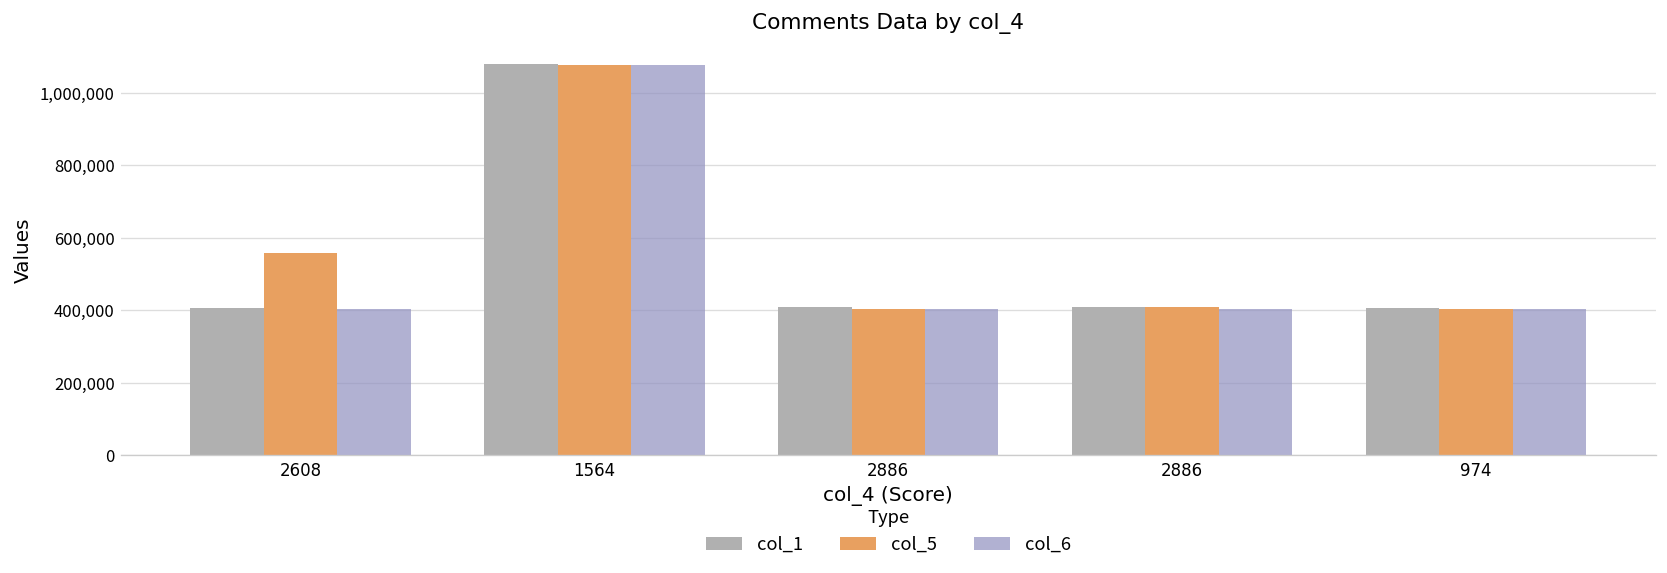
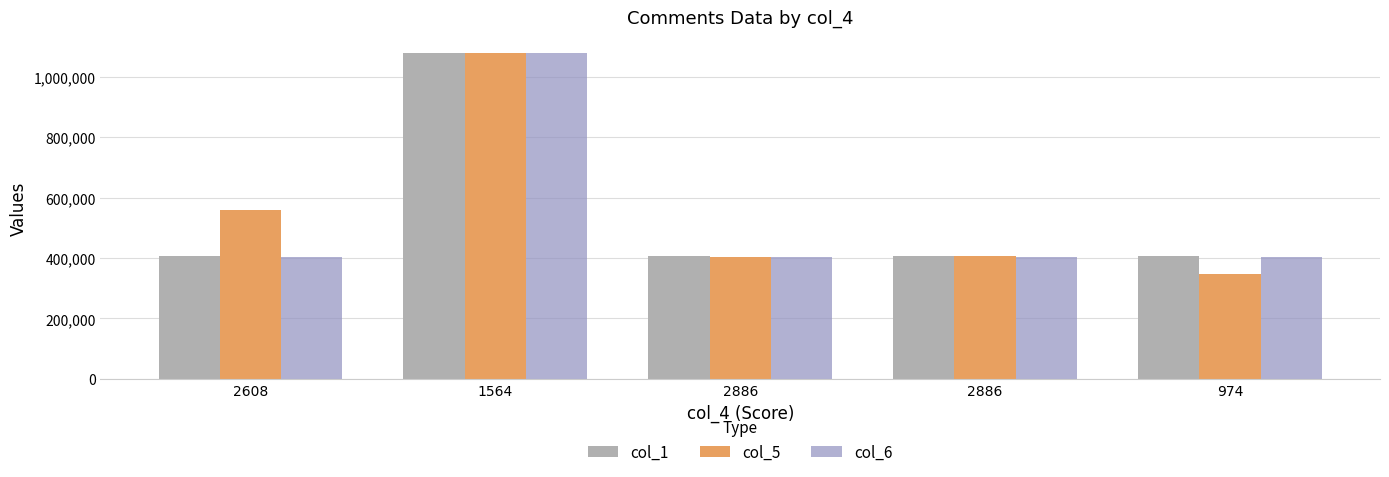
  {
    "col_5": {
      "2608": "560,000",
      "1564": "1,080,000",
-     "974": "400,000"
+     "974": "350,000"
    }
  }
